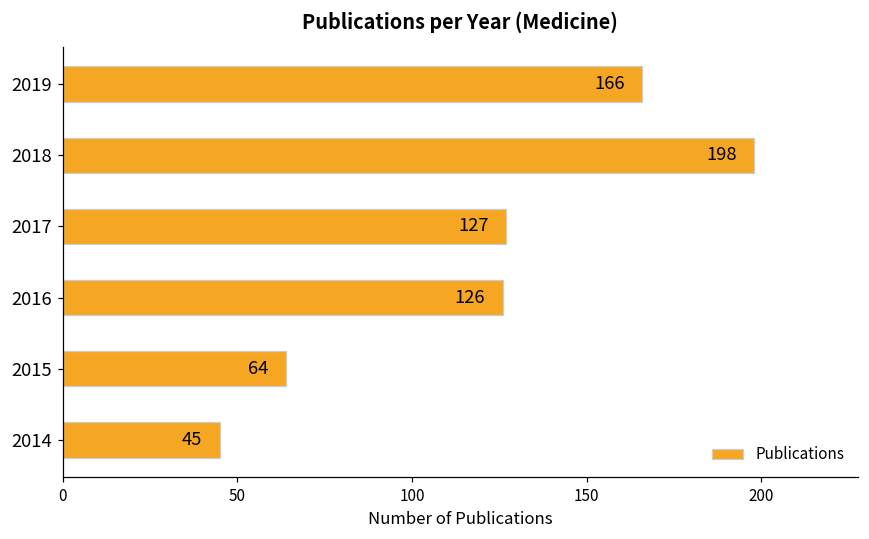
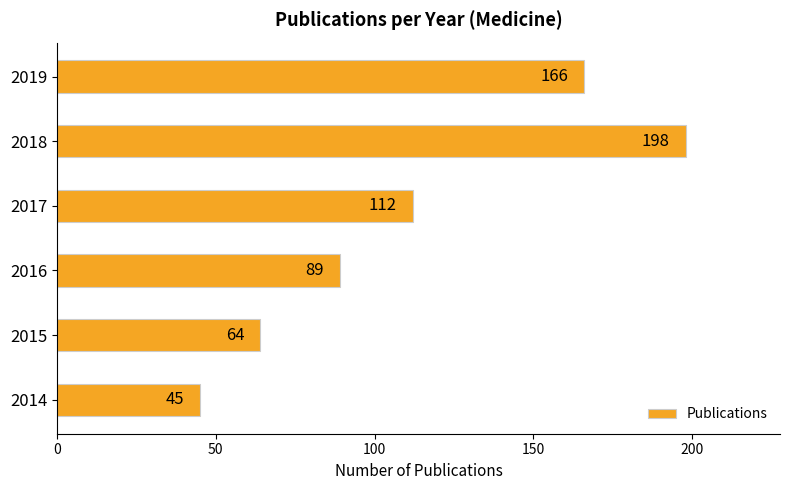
  {
    "2019": 166,
    "2018": 198,
-   "2017": 127,
-   "2016": 126,
+   "2017": 112,
+   "2016": 89,
    "2015": 64,
    "2014": 45
  }
